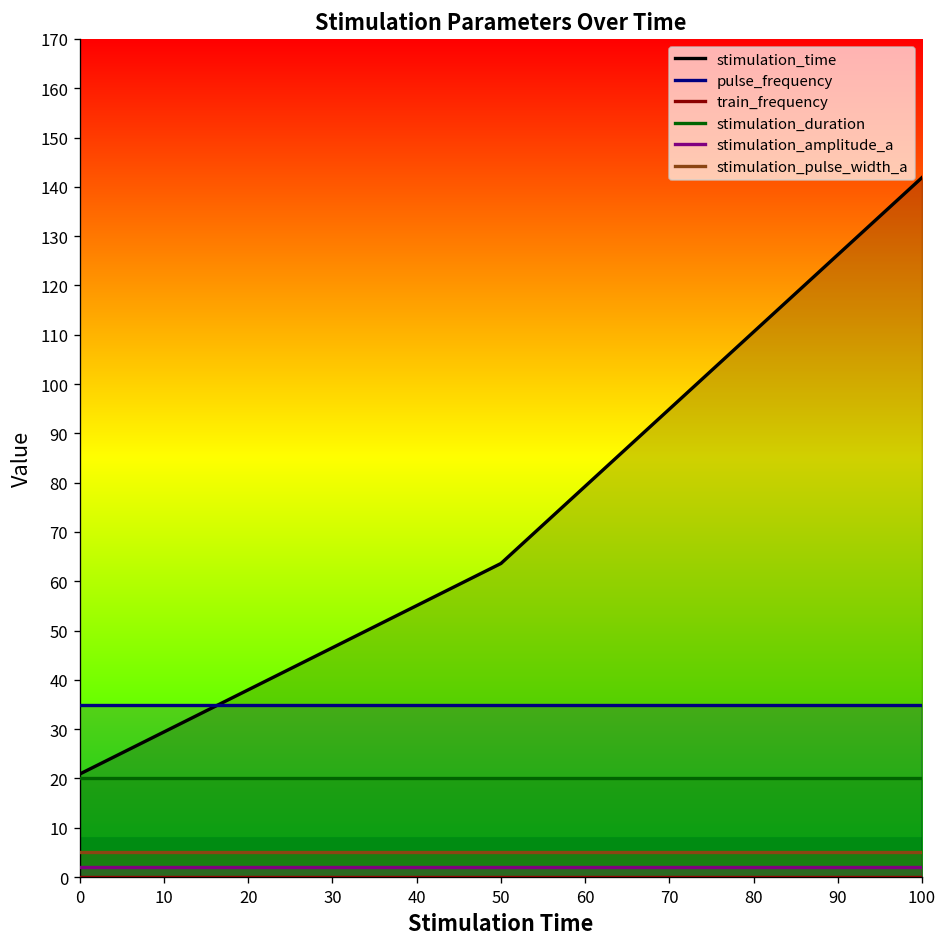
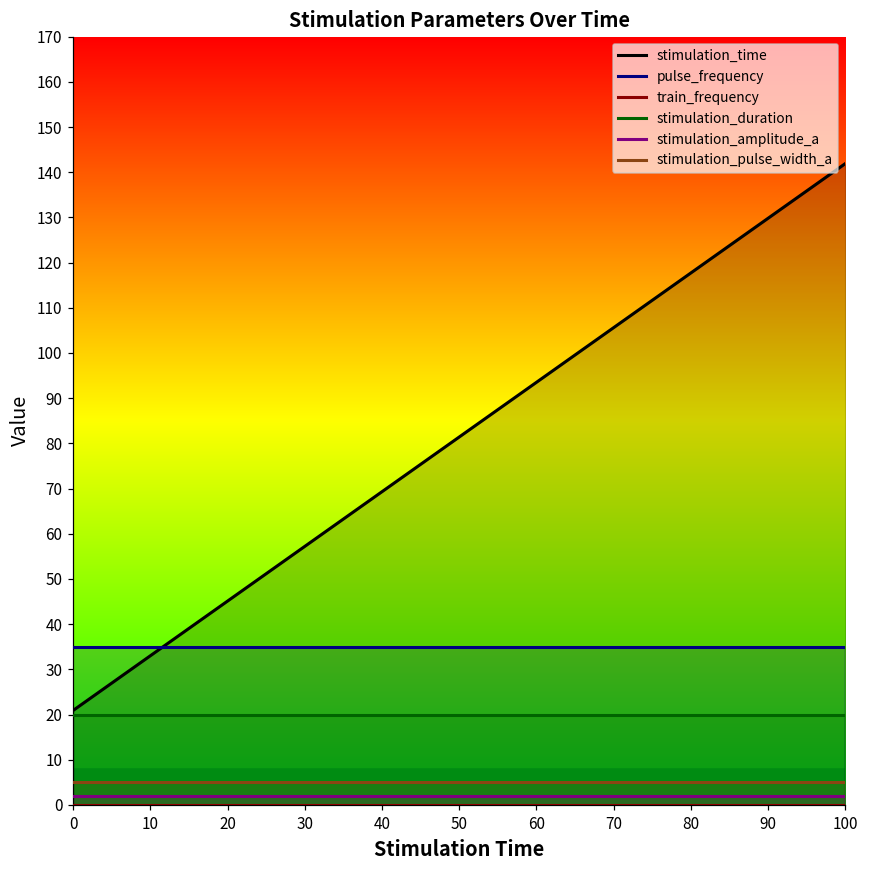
  {
    "stimulation_time": {
      "0": 21,
-     "50": 64,
+     "50": 81,
      "100": 142
    },
    "pulse_frequency": {
      "0": 35,
      "50": 35,
      "100": 35
    },
    "stimulation_duration": {
      "0": 20,
      "50": 20,
      "100": 20
    }
  }
